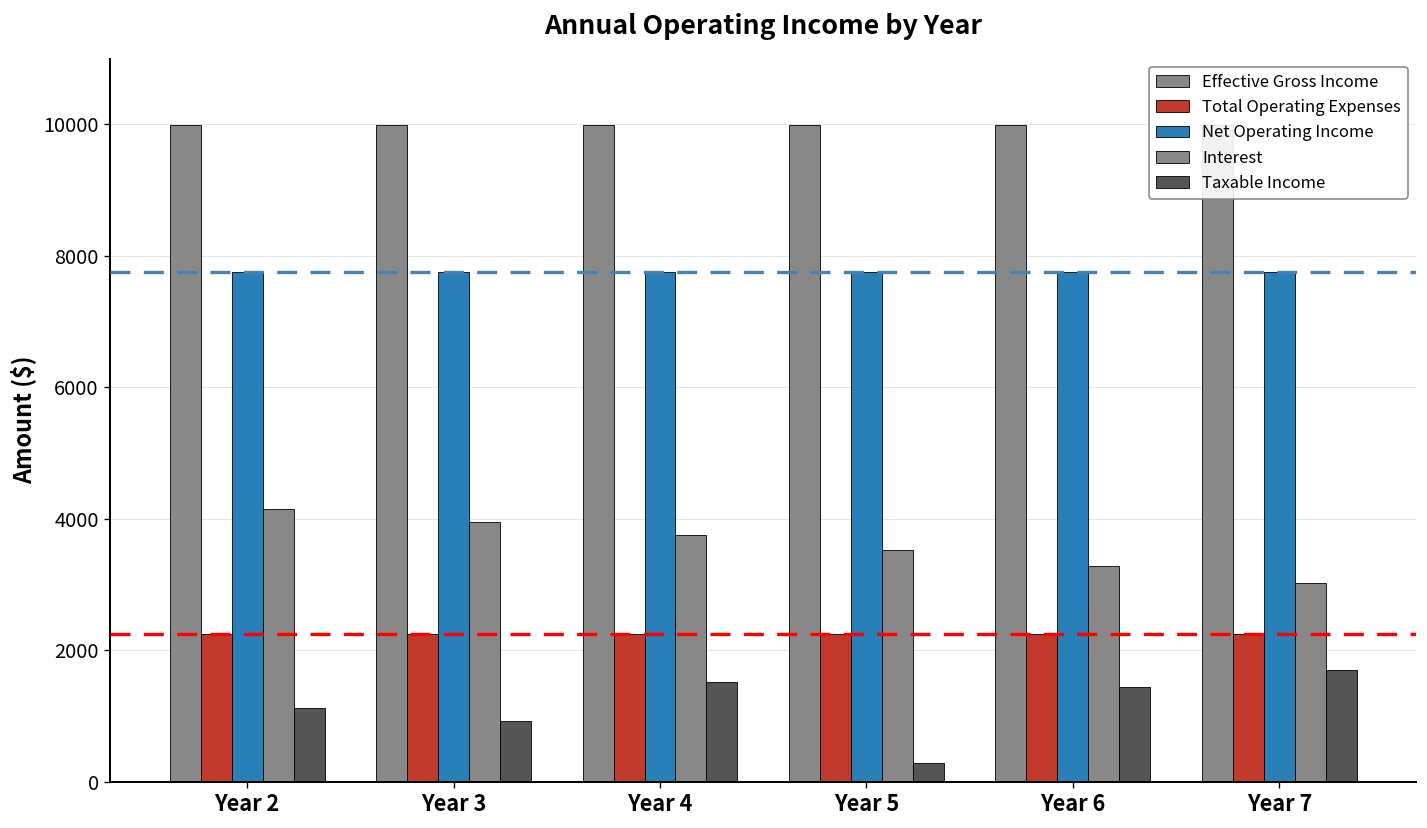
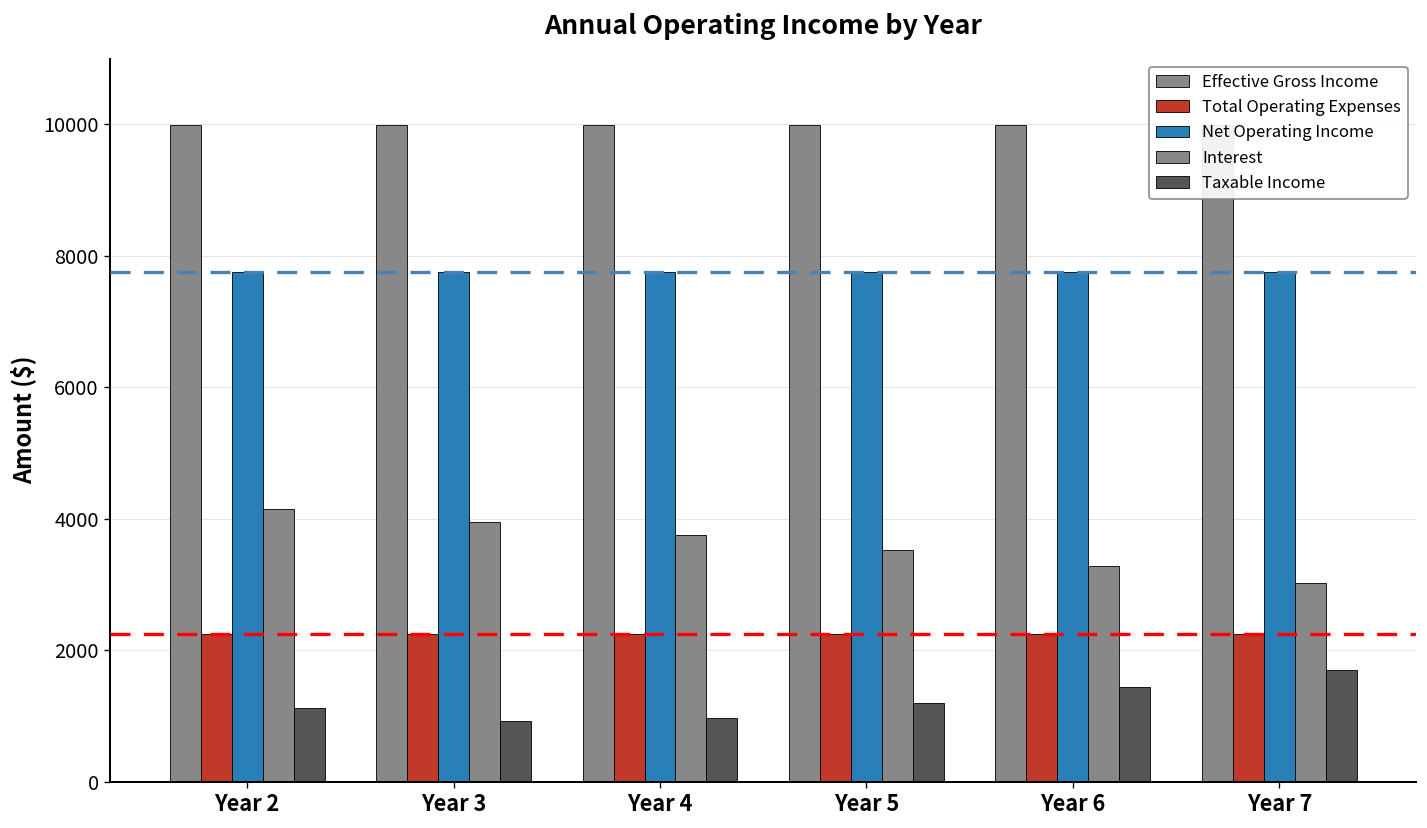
  {
    "Total Operating Expenses": {
      "Year 2": 2200,
      "Year 3": 2200,
      "Year 4": 2200,
      "Year 5": 2200,
      "Year 6": 2200,
      "Year 7": 2200
    },
    "Net Operating Income": {
      "Year 2": 7700,
      "Year 3": 7700,
      "Year 4": 7700,
      "Year 5": 7700,
      "Year 6": 7700,
      "Year 7": 7700
    },
    "Taxable Income": {
      "Year 2": 1100,
      "Year 3": 900,
-     "Year 4": 1500,
-     "Year 5": 300,
+     "Year 4": 1000,
+     "Year 5": 1200,
      "Year 6": 1400,
      "Year 7": 1700
    }
  }
